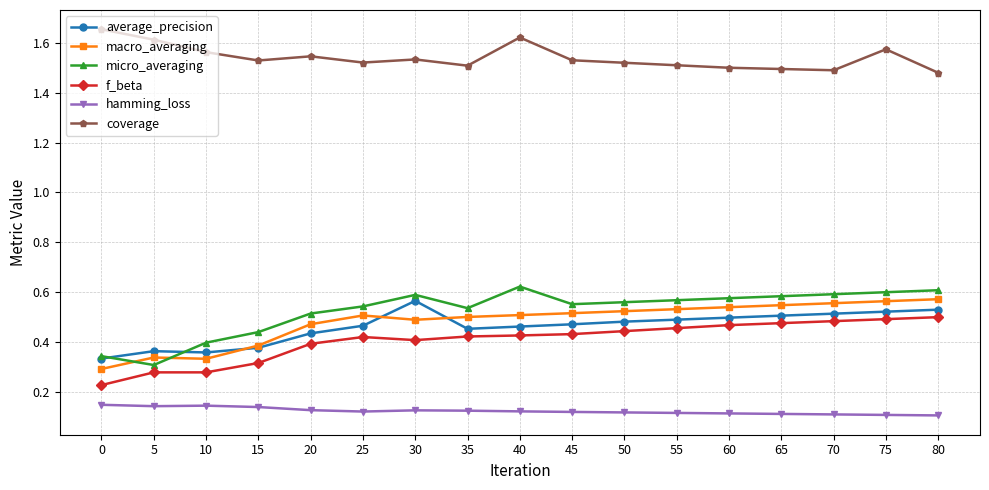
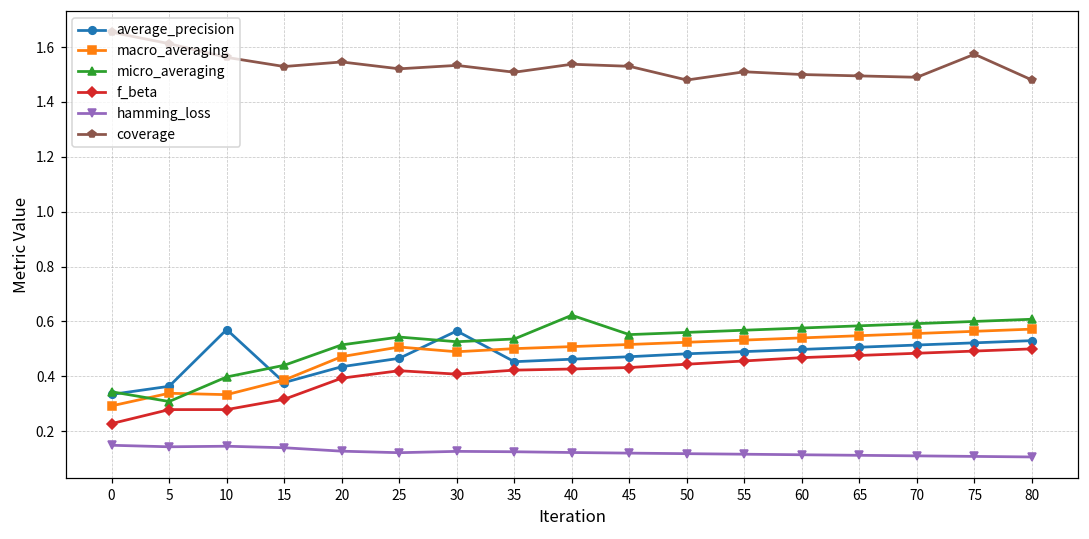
  {
    "average_precision": {
      "5": 0.36,
-     "10": 0.36,
+     "10": 0.57,
      "20": 0.43,
      "25": 0.47,
      "30": 0.57,
      "35": 0.45,
      "40": 0.46,
      "45": 0.47,
      "50": 0.48,
      "55": 0.49,
      "60": 0.50,
      "65": 0.51,
      "70": 0.51,
      "75": 0.52,
      "80": 0.53
    },
    "macro_averaging": {
      "0": 0.29,
      "5": 0.34,
      "10": 0.33,
      "20": 0.47,
      "25": 0.51,
      "30": 0.49,
      "35": 0.50,
      "40": 0.51,
      "45": 0.52,
      "50": 0.52,
      "55": 0.53,
      "60": 0.54,
      "65": 0.55,
      "70": 0.56,
      "75": 0.56,
      "80": 0.57
    },
    "micro_averaging": {
      "5": 0.31,
      "10": 0.40,
      "15": 0.44,
      "20": 0.51,
      "25": 0.54,
-     "30": 0.59,
+     "30": 0.53,
      "35": 0.54,
      "40": 0.62,
      "45": 0.55,
      "50": 0.56,
      "55": 0.57,
      "60": 0.58,
      "65": 0.58,
      "70": 0.59,
      "75": 0.60,
      "80": 0.61
    },
    "f_beta": {
      "0": 0.23,
      "5": 0.28,
      "10": 0.28,
      "15": 0.32,
      "20": 0.39,
      "25": 0.42,
      "30": 0.41,
      "35": 0.42,
      "40": 0.43,
      "45": 0.43,
      "50": 0.44,
      "55": 0.46,
      "60": 0.47,
      "65": 0.48,
      "70": 0.48,
      "75": 0.49,
      "80": 0.50
    },
    "hamming_loss": {
      "0": 0.15,
      "5": 0.14,
      "10": 0.15,
      "15": 0.14,
      "20": 0.13,
      "25": 0.12,
      "30": 0.13,
      "35": 0.13,
      "40": 0.12,
      "45": 0.12,
      "50": 0.12,
      "55": 0.12,
      "60": 0.11,
      "65": 0.11,
      "70": 0.11,
      "75": 0.11,
      "80": 0.11
    },
    "coverage": {
      "15": 1.53,
      "20": 1.55,
      "25": 1.52,
      "30": 1.53,
      "35": 1.51,
-     "40": 1.62,
+     "40": 1.54,
      "45": 1.53,
-     "50": 1.52,
+     "50": 1.48,
      "55": 1.51,
      "60": 1.50,
      "65": 1.50,
      "70": 1.49,
      "75": 1.57,
      "80": 1.48
    }
  }
